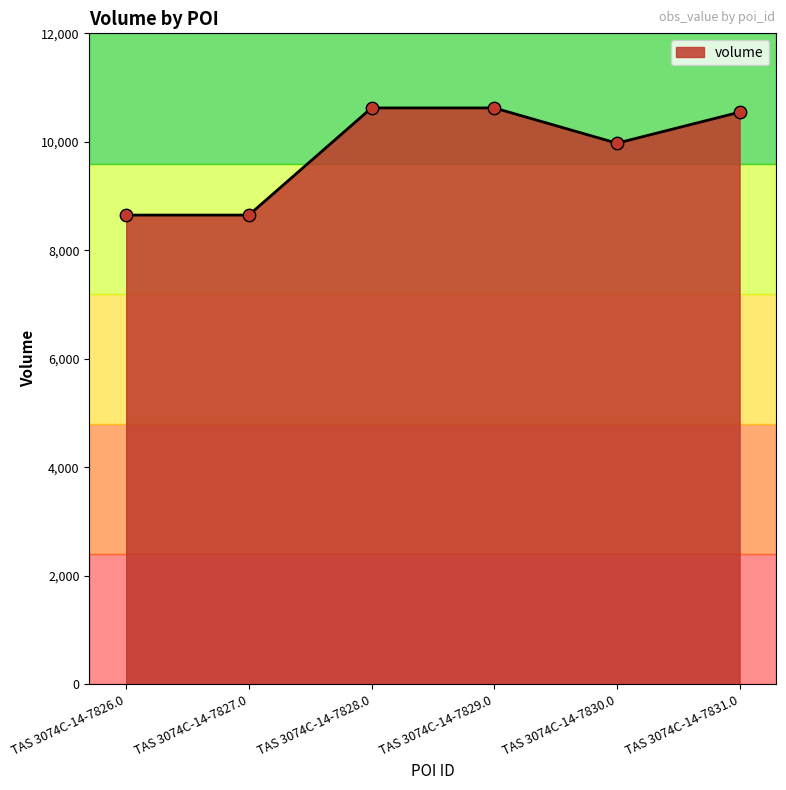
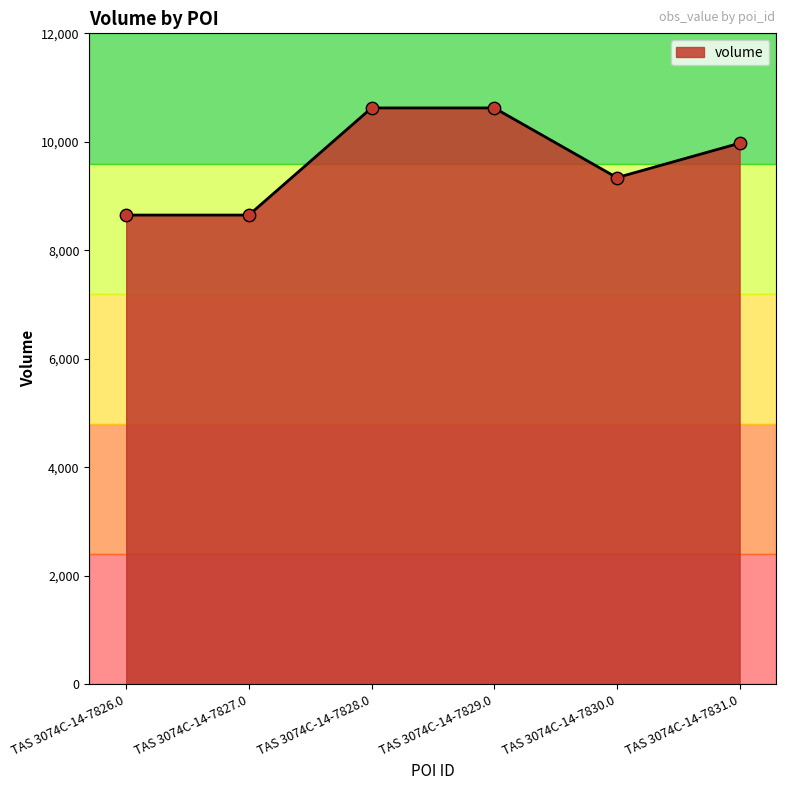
  {
    "TAS 3074C-14-7826.0": "8,700",
    "TAS 3074C-14-7827.0": "8,700",
    "TAS 3074C-14-7828.0": "10,600",
    "TAS 3074C-14-7829.0": "10,600",
-   "TAS 3074C-14-7830.0": "10,000",
-   "TAS 3074C-14-7831.0": "10,500"
+   "TAS 3074C-14-7830.0": "9,300",
+   "TAS 3074C-14-7831.0": "10,000"
  }
